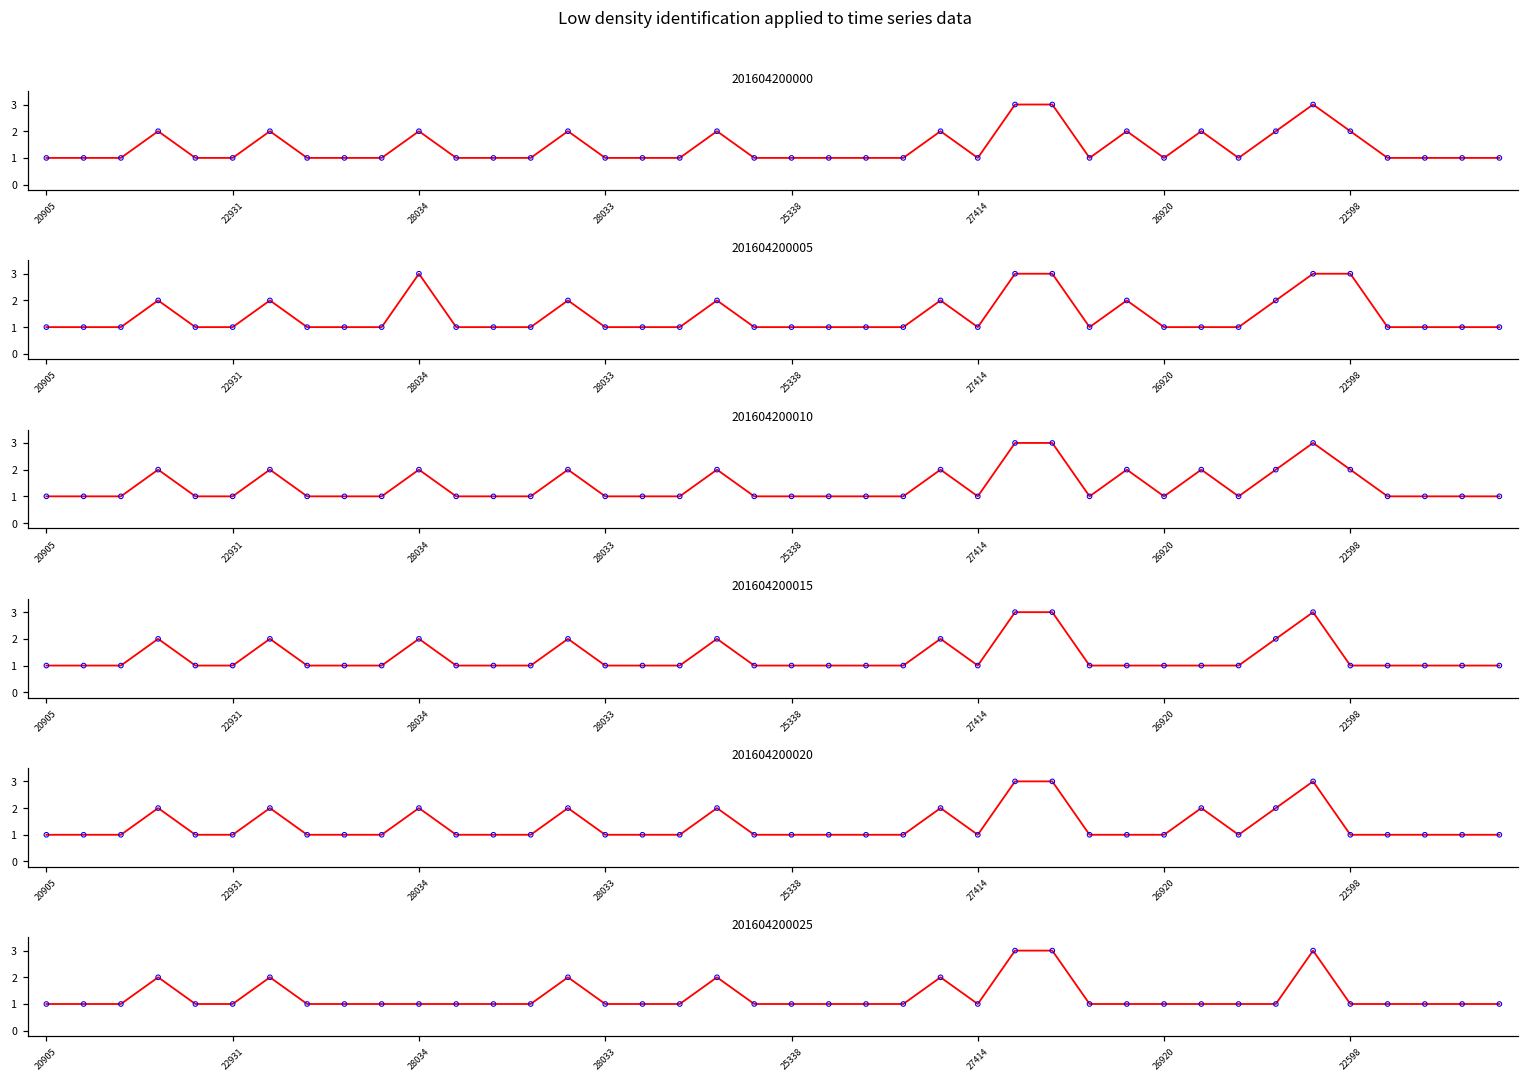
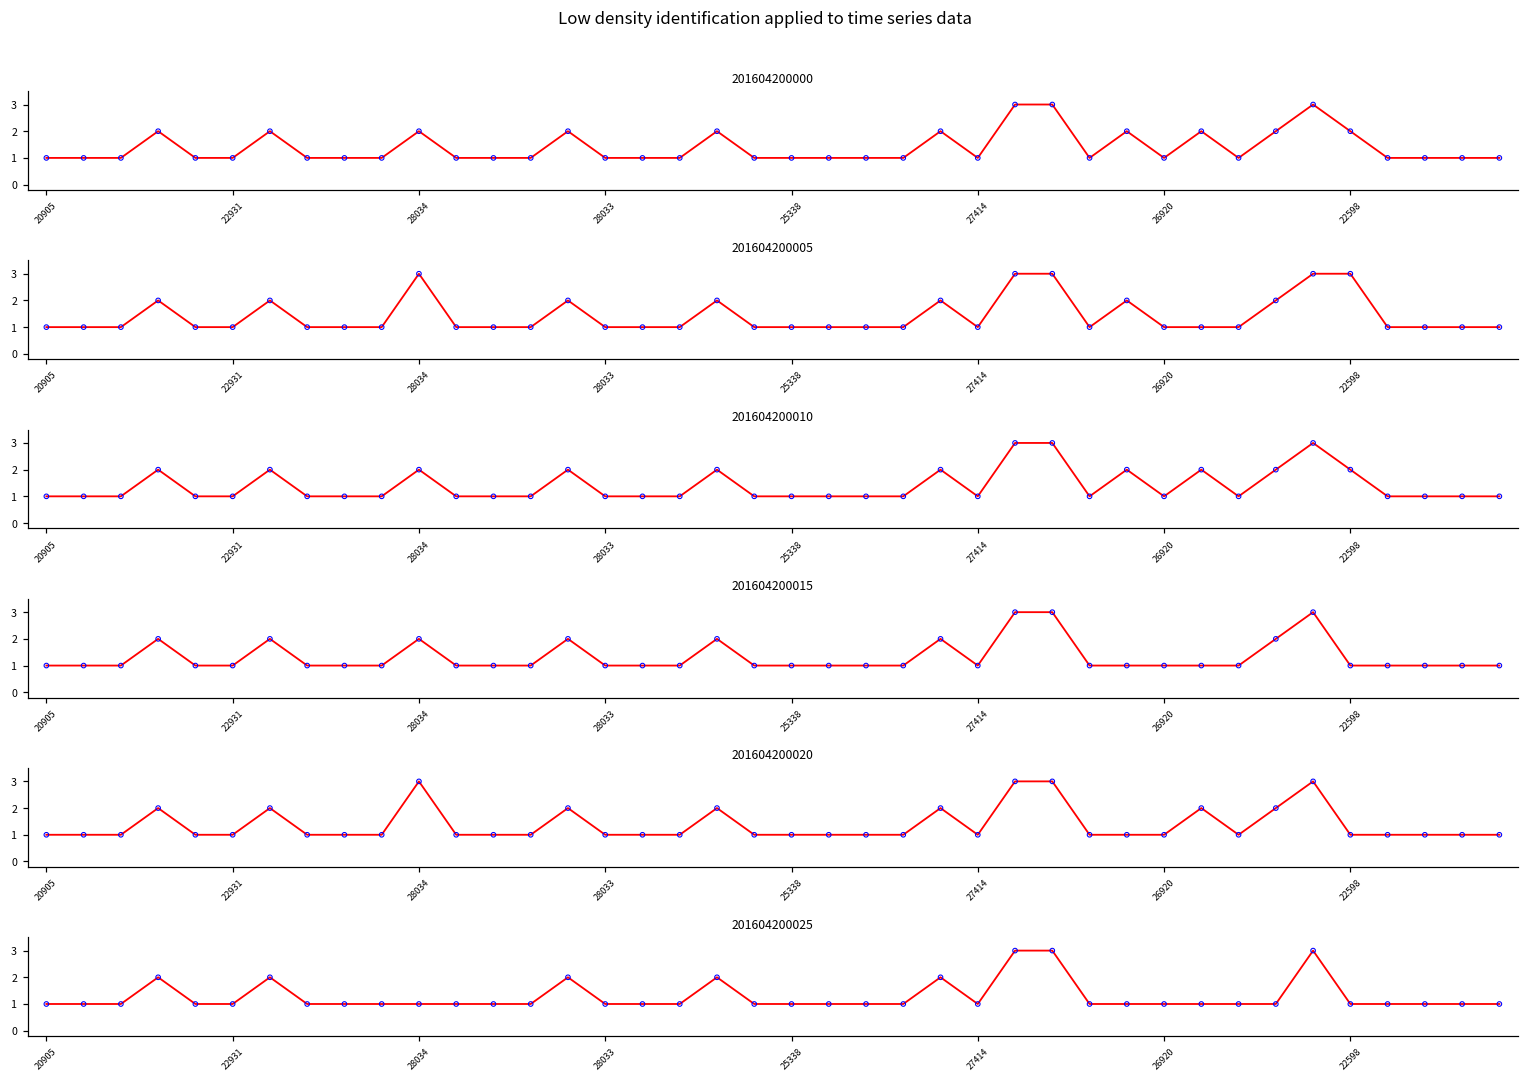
  {
    "201604200000": {
      "20905": 1.0,
      "22931": 1.0,
      "28034": 2.0,
      "28033": 1.0,
      "25338": 1.0,
      "27414": 1.0,
      "26920": 1.0,
      "22598": 2.0
    },
    "201604200005": {
      "20905": 1.0,
      "22931": 1.0,
      "28034": 3.0,
      "28033": 1.0,
      "25338": 1.0,
      "27414": 1.0,
      "26920": 1.0,
      "22598": 3.0
    },
    "201604200010": {
      "20905": 1.0,
      "22931": 1.0,
      "28034": 2.0,
      "28033": 1.0,
      "25338": 1.0,
      "27414": 1.0,
      "26920": 1.0,
      "22598": 2.0
    },
    "201604200015": {
      "20905": 1.0,
      "22931": 1.0,
      "28034": 2.0,
      "28033": 1.0,
      "25338": 1.0,
      "27414": 1.0,
      "26920": 1.0,
      "22598": 1.0
    },
    "201604200020": {
      "20905": 1,
      "22931": 1,
-     "28034": 2,
+     "28034": 3,
      "28033": 1,
      "25338": 1,
      "27414": 1,
      "26920": 1,
      "22598": 1
    },
    "201604200025": {
      "20905": 1.0,
      "22931": 1.0,
      "28034": 1.0,
      "28033": 1.0,
      "25338": 1.0,
      "27414": 1.0,
      "26920": 1.0,
      "22598": 1.0
    }
  }
